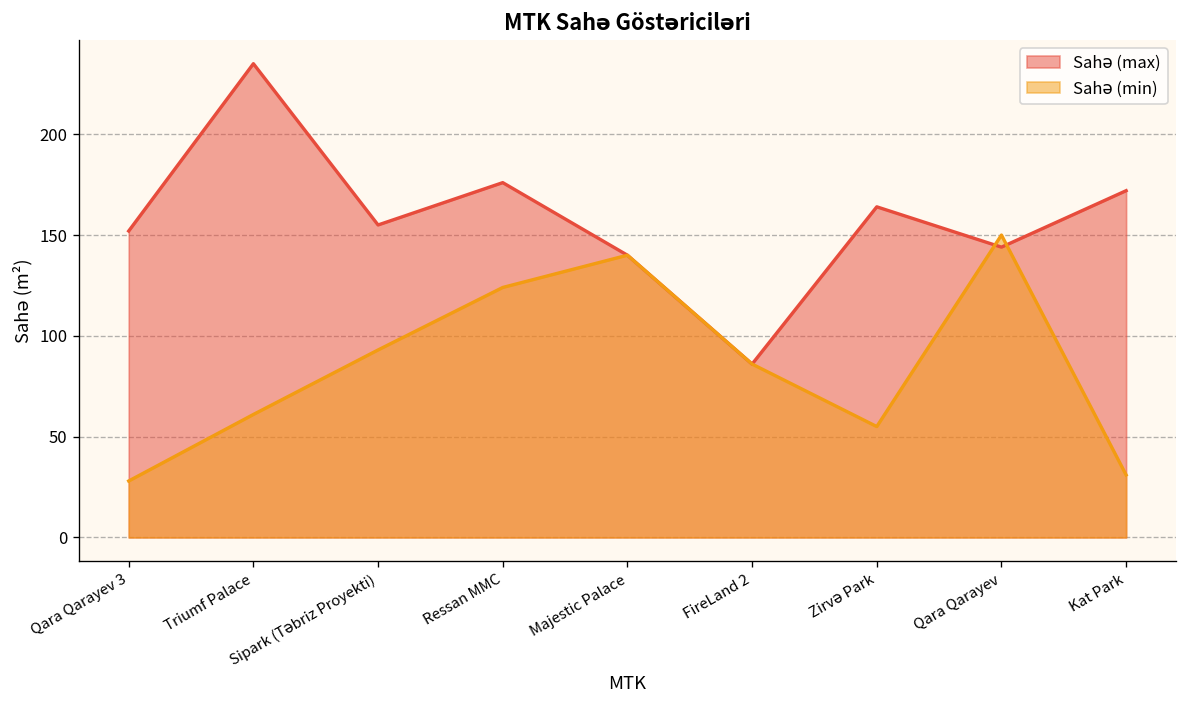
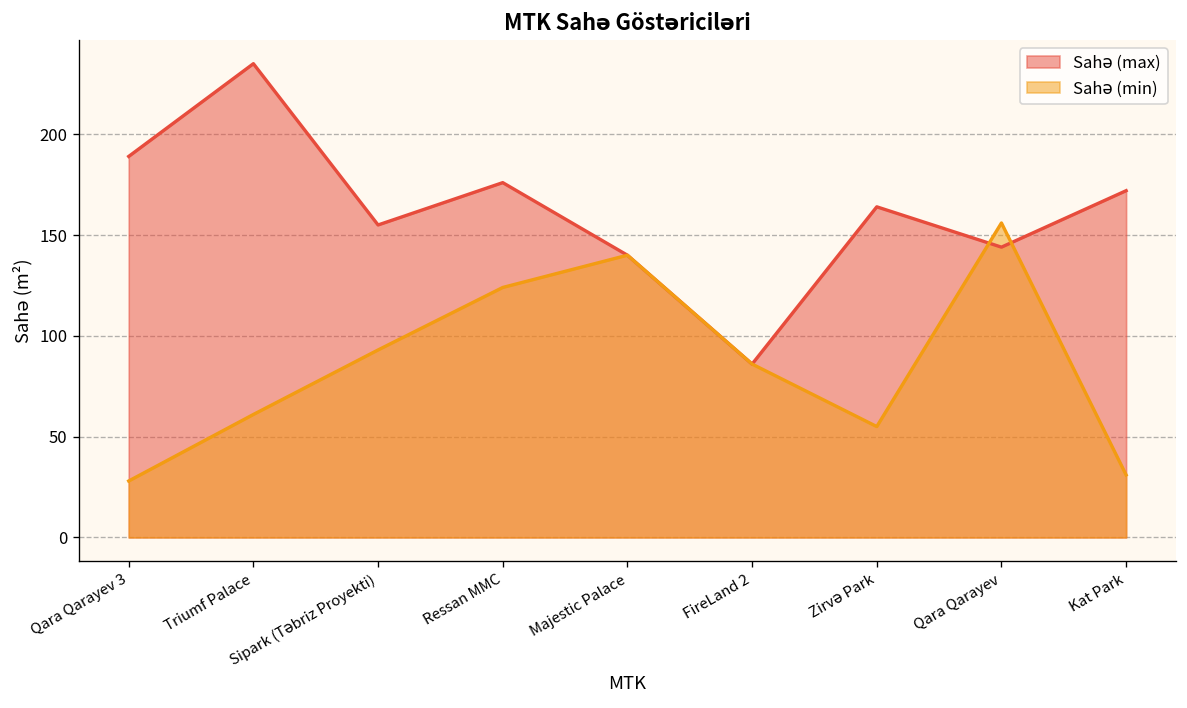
  {
    "Sahə (max)": {
-     "Qara Qarayev 3": 152,
+     "Qara Qarayev 3": 189,
      "Triumf Palace": 235,
      "Sipark (Təbriz Proyekti)": 155,
      "Ressan MMC": 176,
      "Zirvə Park": 164,
      "Qara Qarayev": 144,
      "Kat Park": 172
    },
    "Sahə (min)": {
      "Qara Qarayev 3": 28,
      "Triumf Palace": 61,
      "Sipark (Təbriz Proyekti)": 93,
      "Ressan MMC": 124,
      "Zirvə Park": 55,
-     "Qara Qarayev": 150,
+     "Qara Qarayev": 156,
      "Kat Park": 31
    }
  }
